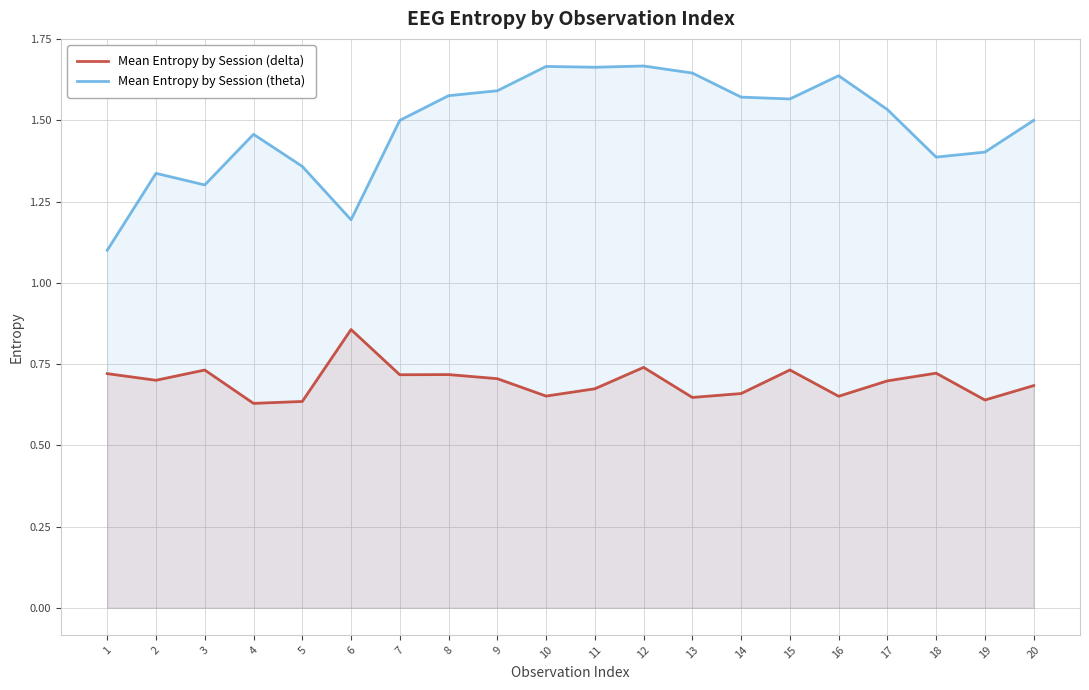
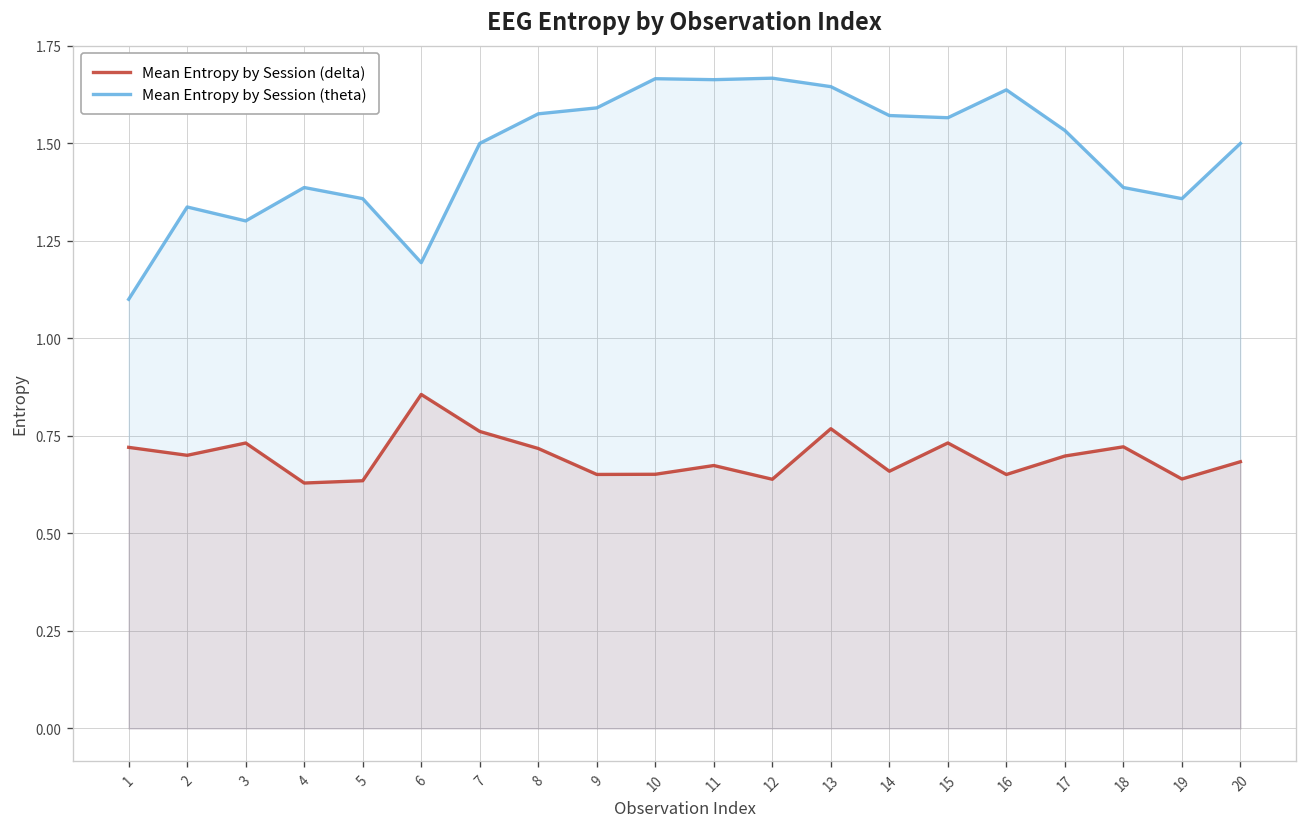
  {
    "Mean Entropy by Session (delta)": {
      "1": 0.72,
      "2": 0.70,
      "3": 0.73,
      "4": 0.63,
      "5": 0.63,
      "6": 0.86,
-     "7": 0.72,
+     "7": 0.76,
      "8": 0.72,
-     "9": 0.71,
+     "9": 0.65,
      "10": 0.65,
      "11": 0.67,
-     "12": 0.74,
-     "13": 0.65,
+     "12": 0.64,
+     "13": 0.77,
      "14": 0.66,
      "15": 0.73,
      "16": 0.65,
      "17": 0.70,
      "18": 0.72,
      "19": 0.64,
      "20": 0.68
    },
    "Mean Entropy by Session (theta)": {
      "1": 1.10,
      "2": 1.34,
      "3": 1.30,
-     "4": 1.46,
+     "4": 1.39,
      "5": 1.36,
      "6": 1.19,
      "7": 1.50,
      "8": 1.58,
      "9": 1.59,
      "10": 1.67,
      "11": 1.66,
      "12": 1.67,
      "13": 1.65,
      "14": 1.57,
      "15": 1.57,
      "16": 1.64,
      "17": 1.53,
      "18": 1.39,
-     "19": 1.40,
+     "19": 1.36,
      "20": 1.50
    }
  }
